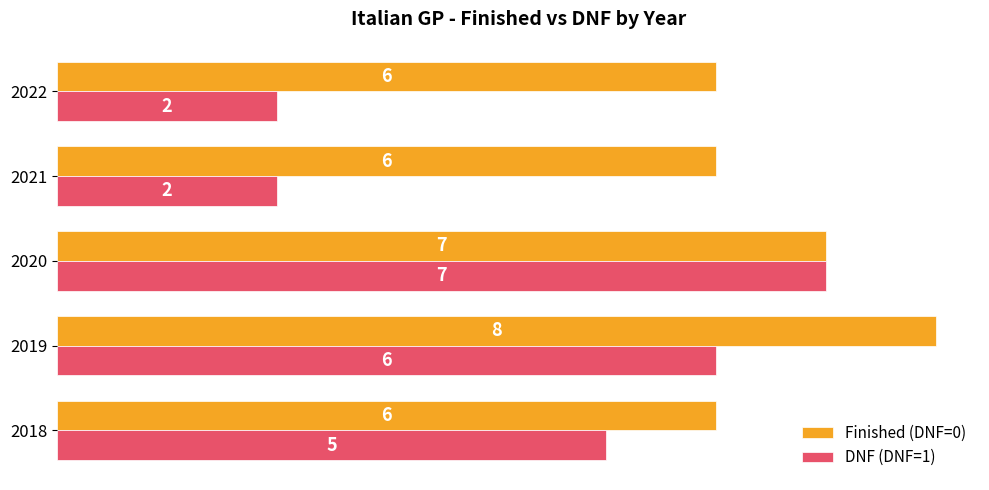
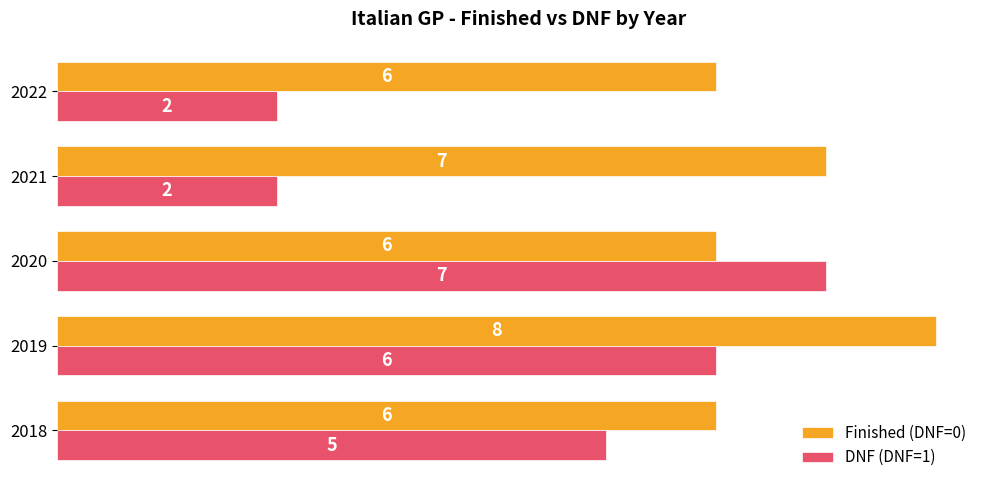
  {
    "Finished (DNF=0)": {
      "2022": 6,
-     "2021": 6,
-     "2020": 7,
+     "2021": 7,
+     "2020": 6,
      "2019": 8,
      "2018": 6
    },
    "DNF (DNF=1)": {
      "2022": 2,
      "2021": 2,
      "2020": 7,
      "2019": 6,
      "2018": 5
    }
  }
